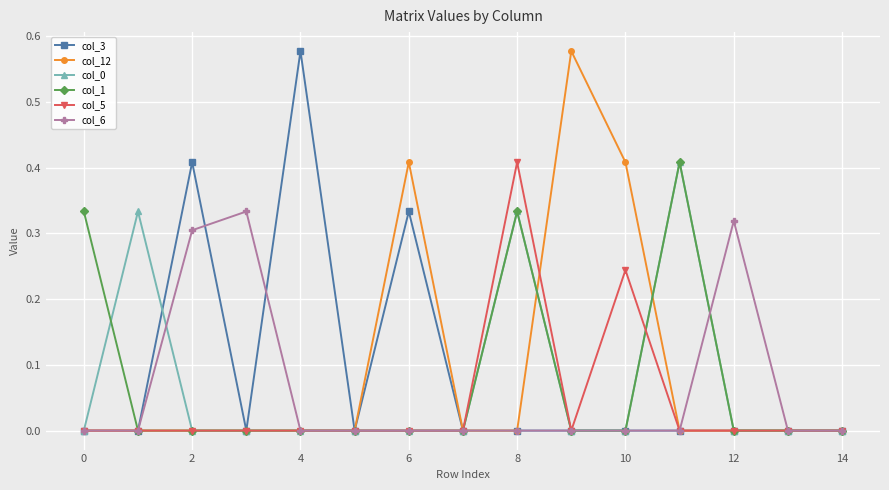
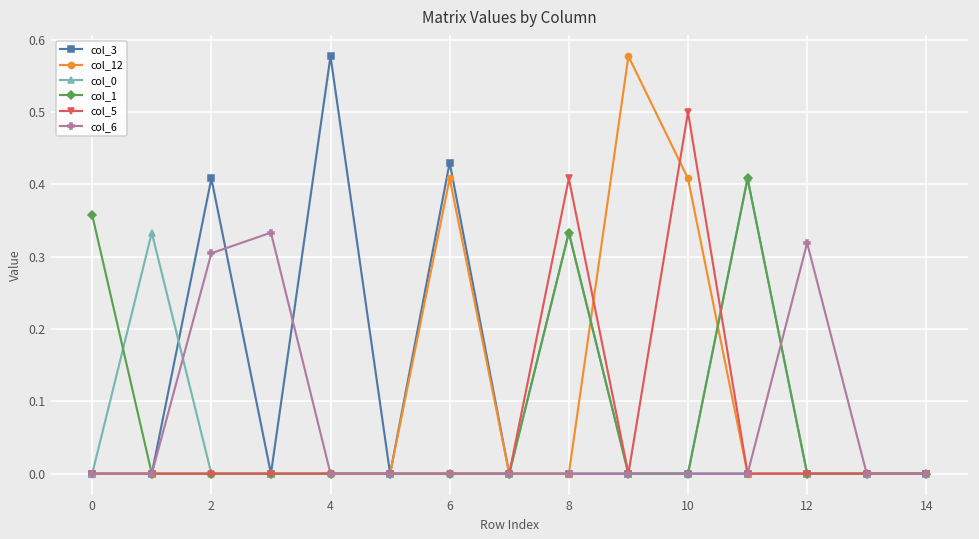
  {
    "col_3": {
      "2": 0.41,
      "4": 0.58,
-     "6": 0.33
+     "6": 0.43
    },
    "col_12": {
      "6": 0.41,
      "10": 0.41
    },
    "col_1": {
-     "0": 0.33
+     "0": 0.36
    },
    "col_5": {
      "8": 0.41,
-     "10": 0.24
+     "10": 0.50
    },
    "col_6": {
      "2": 0.30,
      "12": 0.32
    }
  }
